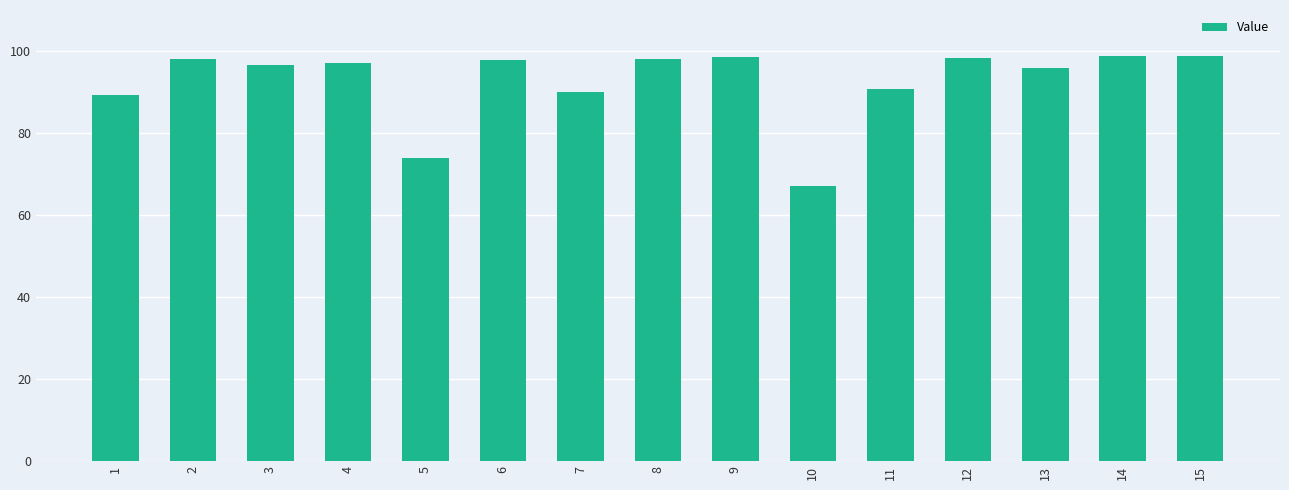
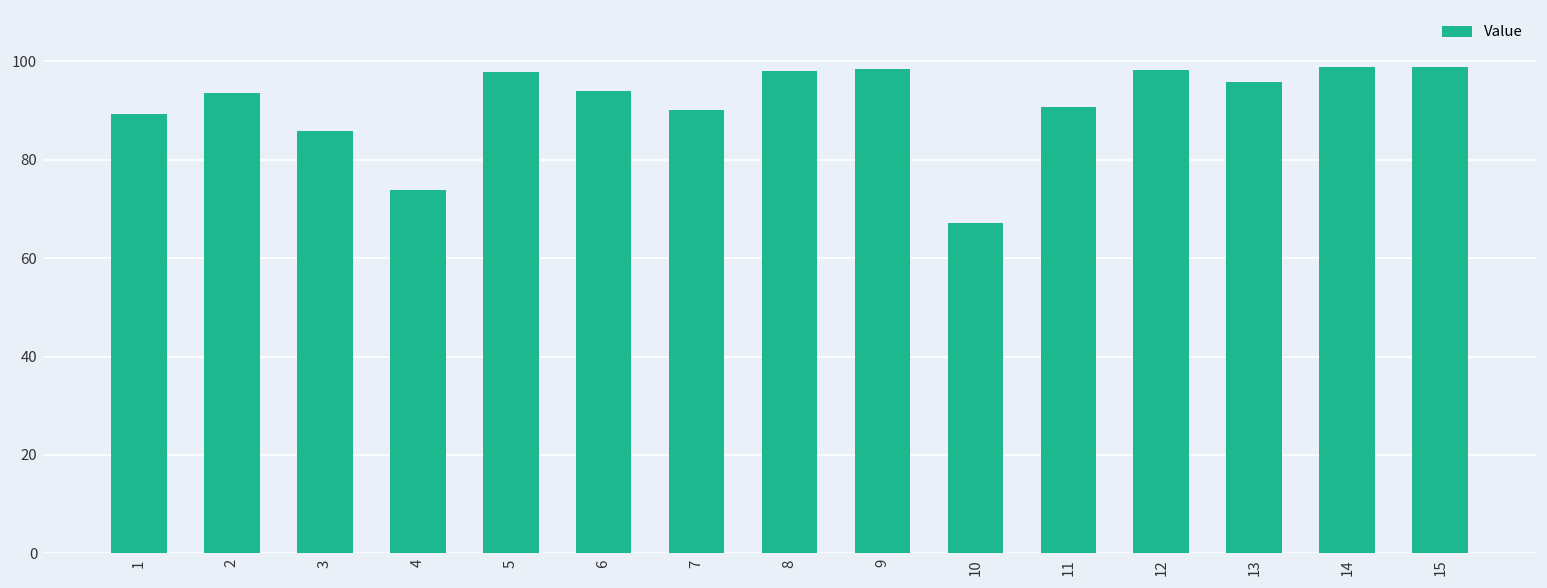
  {
    "1": 89,
-   "2": 98,
-   "3": 97,
-   "4": 97,
-   "5": 74,
-   "6": 98,
+   "2": 94,
+   "3": 86,
+   "4": 74,
+   "5": 98,
+   "6": 94,
    "7": 90,
    "8": 98,
    "9": 98,
    "10": 67,
    "11": 91,
    "12": 98,
    "13": 96,
    "14": 99,
    "15": 99
  }
